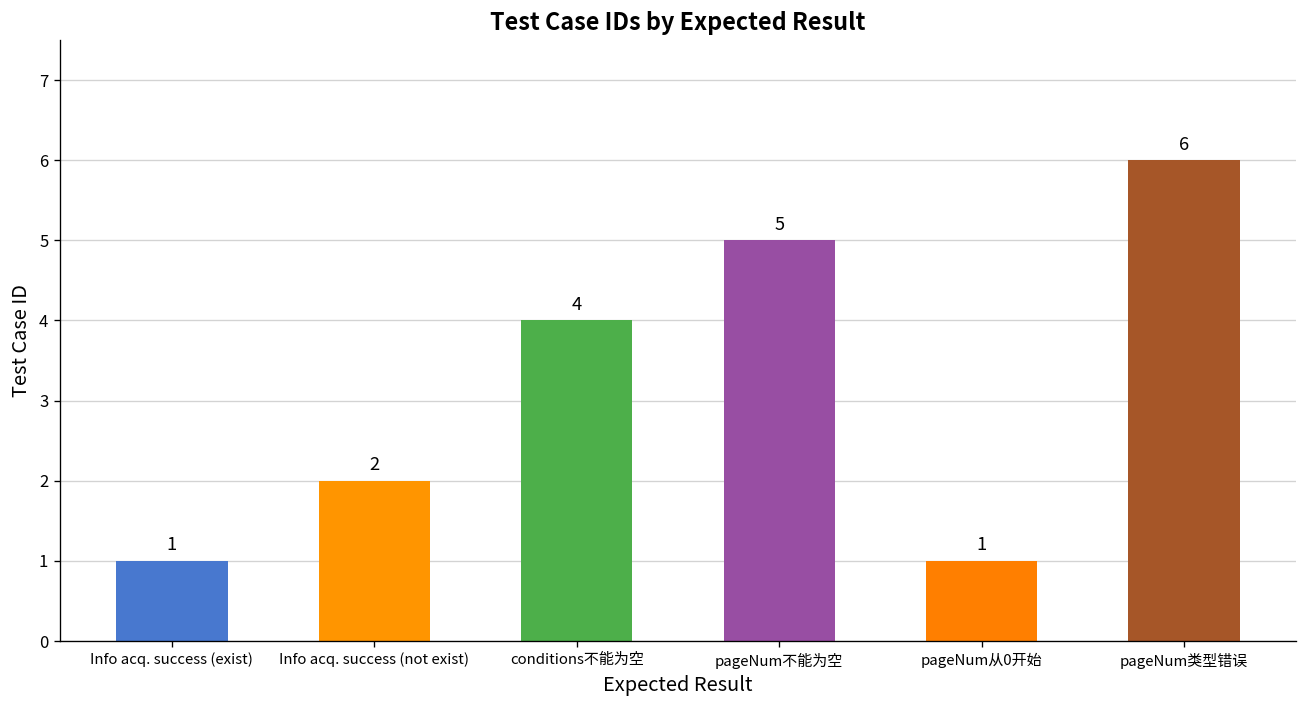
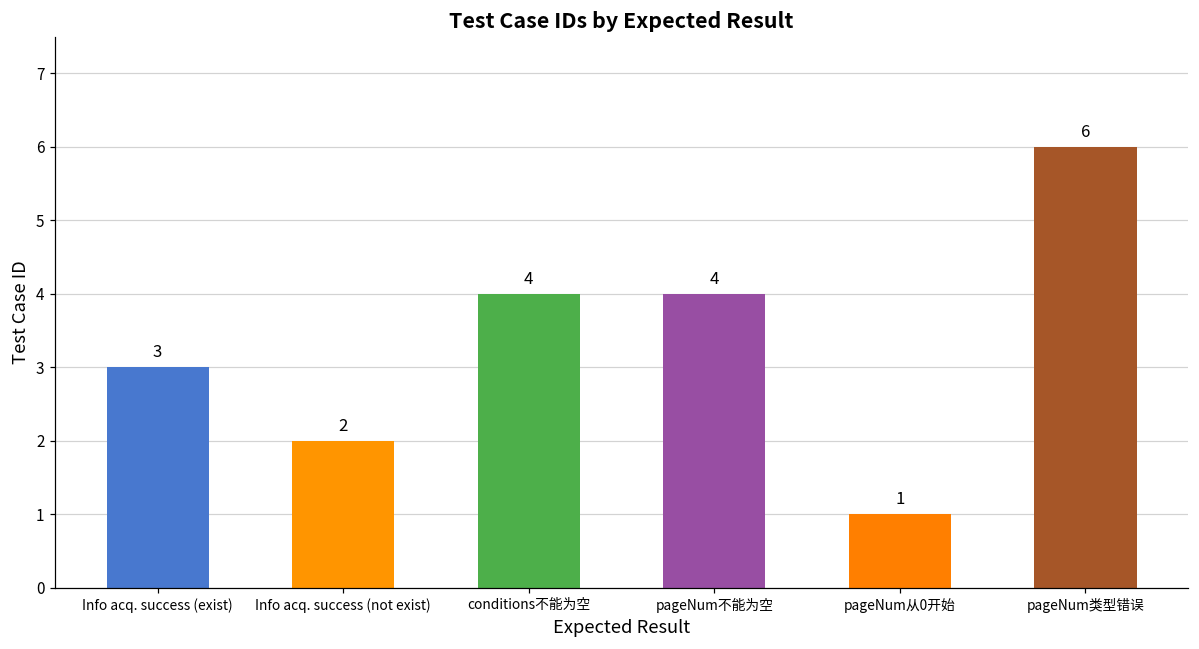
  {
-   "Info acq. success (exist)": 1,
+   "Info acq. success (exist)": 3,
    "Info acq. success (not exist)": 2,
    "conditions不能为空": 4,
-   "pageNum不能为空": 5,
+   "pageNum不能为空": 4,
    "pageNum从0开始": 1,
    "pageNum类型错误": 6
  }
